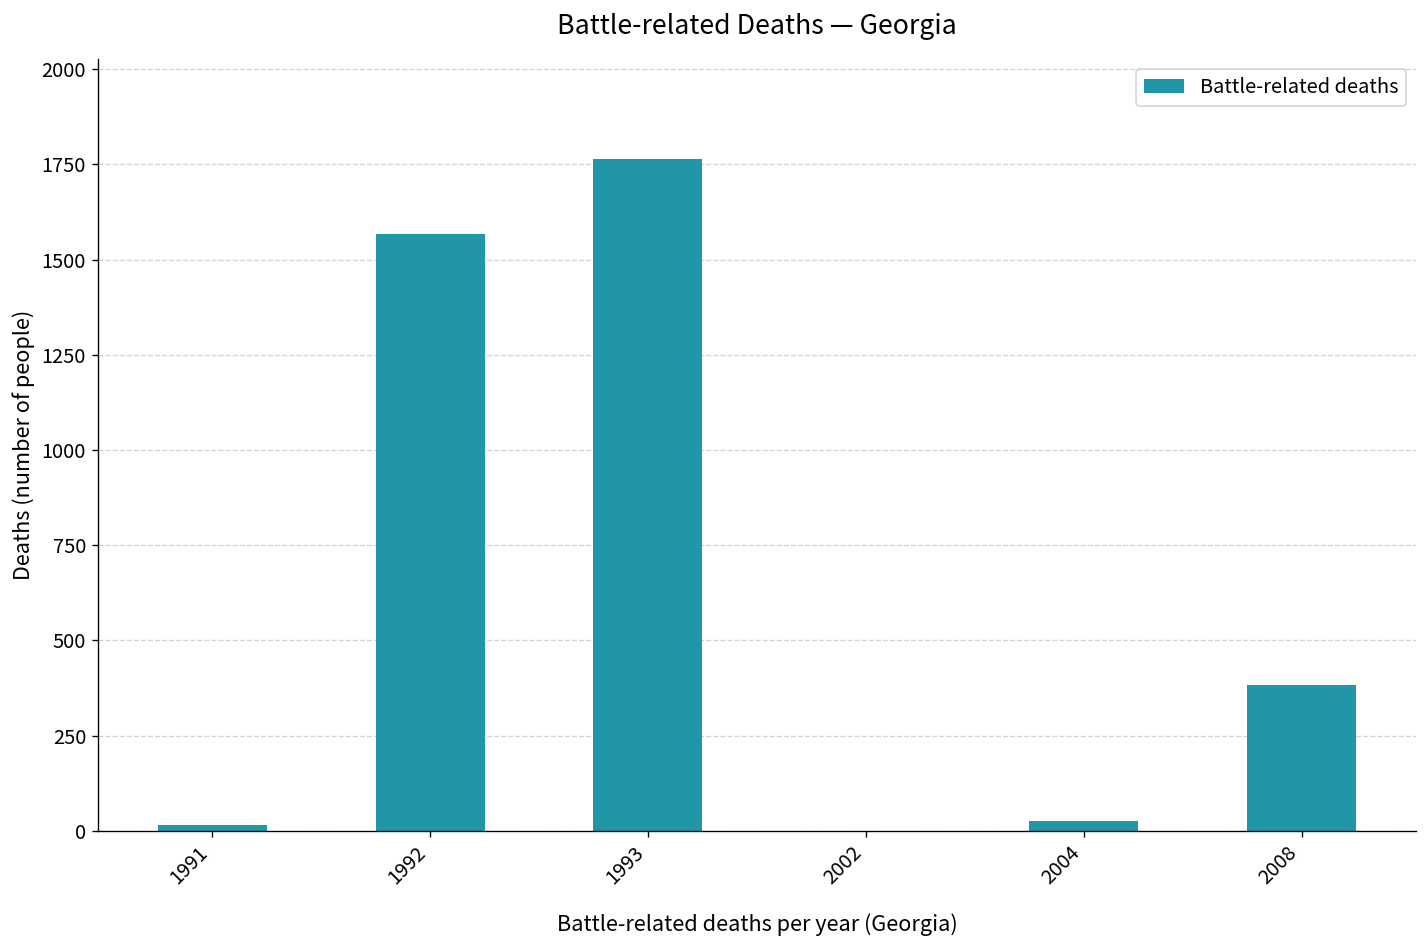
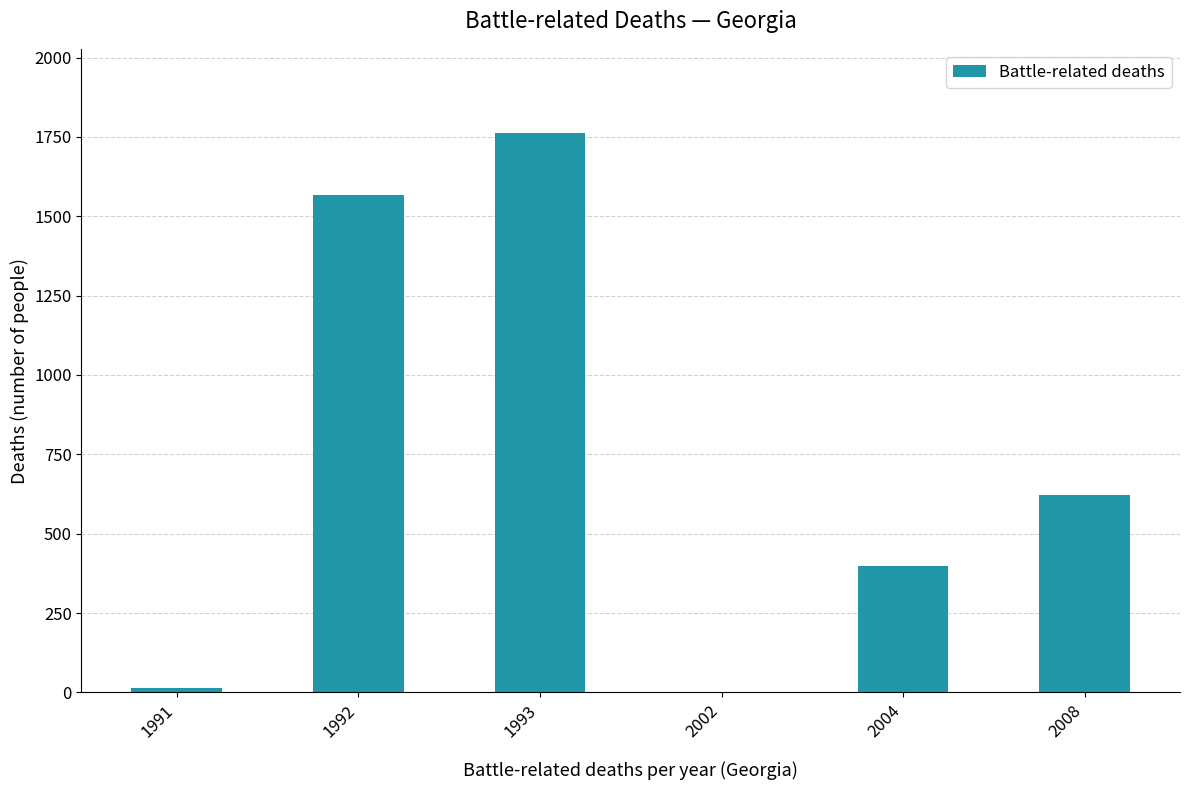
  {
    "1991": 20,
    "1992": 1570,
    "1993": 1760,
    "2002": 0,
-   "2004": 30,
-   "2008": 380
+   "2004": 400,
+   "2008": 620
  }
